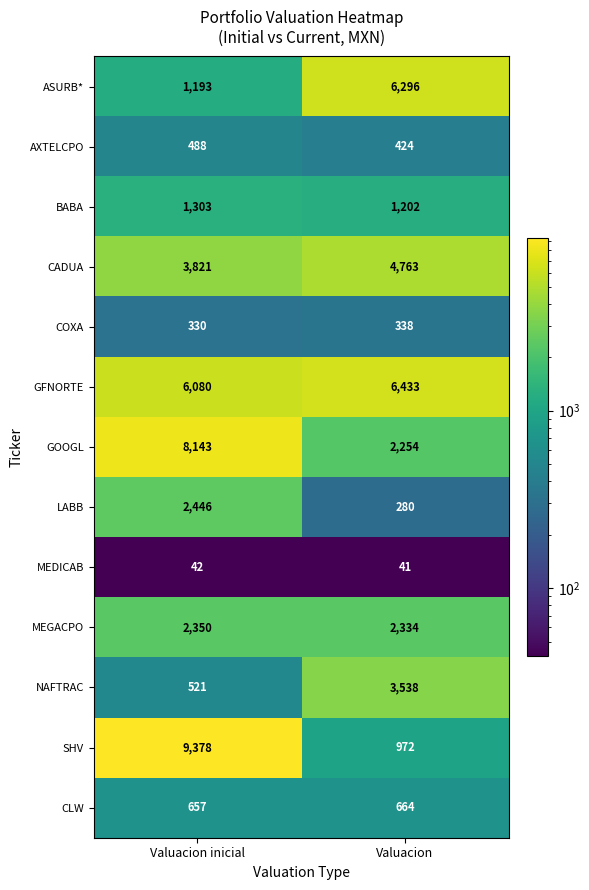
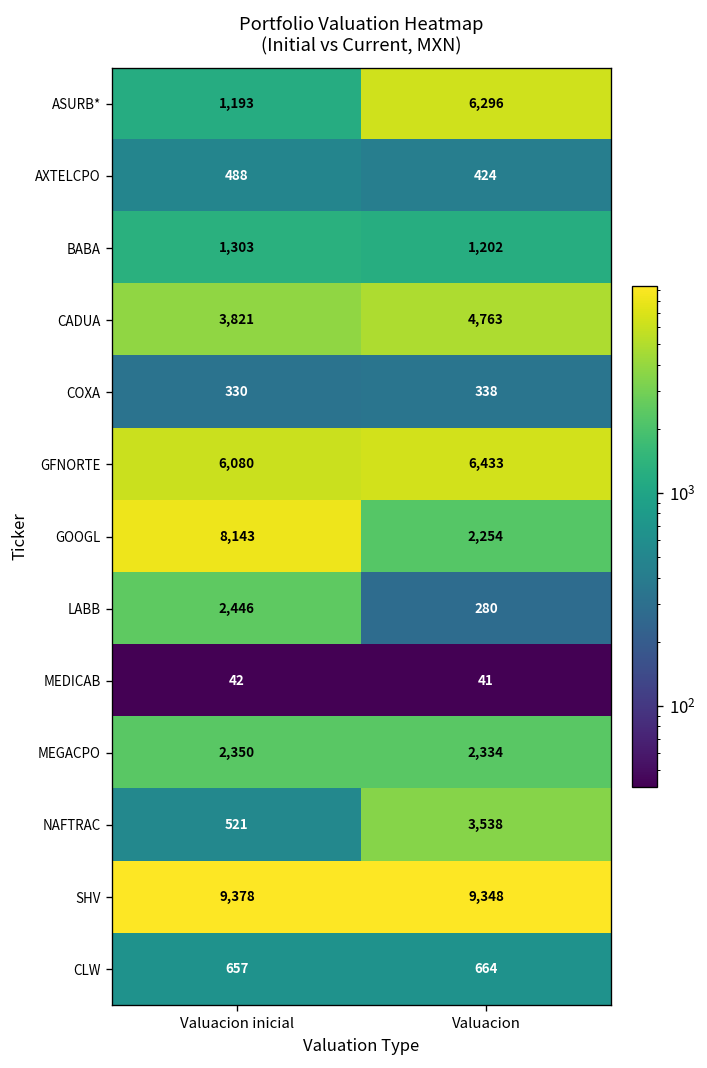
  {
    "ASURB*": {
      "Valuacion inicial": "1,193",
      "Valuacion": "6,296"
    },
    "AXTELCPO": {
      "Valuacion inicial": "488",
      "Valuacion": "424"
    },
    "BABA": {
      "Valuacion inicial": "1,303",
      "Valuacion": "1,202"
    },
    "CADUA": {
      "Valuacion inicial": "3,821",
      "Valuacion": "4,763"
    },
    "COXA": {
      "Valuacion inicial": "330",
      "Valuacion": "338"
    },
    "GFNORTE": {
      "Valuacion inicial": "6,080",
      "Valuacion": "6,433"
    },
    "GOOGL": {
      "Valuacion inicial": "8,143",
      "Valuacion": "2,254"
    },
    "LABB": {
      "Valuacion inicial": "2,446",
      "Valuacion": "280"
    },
    "MEDICAB": {
      "Valuacion inicial": "42",
      "Valuacion": "41"
    },
    "MEGACPO": {
      "Valuacion inicial": "2,350",
      "Valuacion": "2,334"
    },
    "NAFTRAC": {
      "Valuacion inicial": "521",
      "Valuacion": "3,538"
    },
    "SHV": {
      "Valuacion inicial": "9,378",
-     "Valuacion": "972"
+     "Valuacion": "9,348"
    },
    "CLW": {
      "Valuacion inicial": "657",
      "Valuacion": "664"
    }
  }
